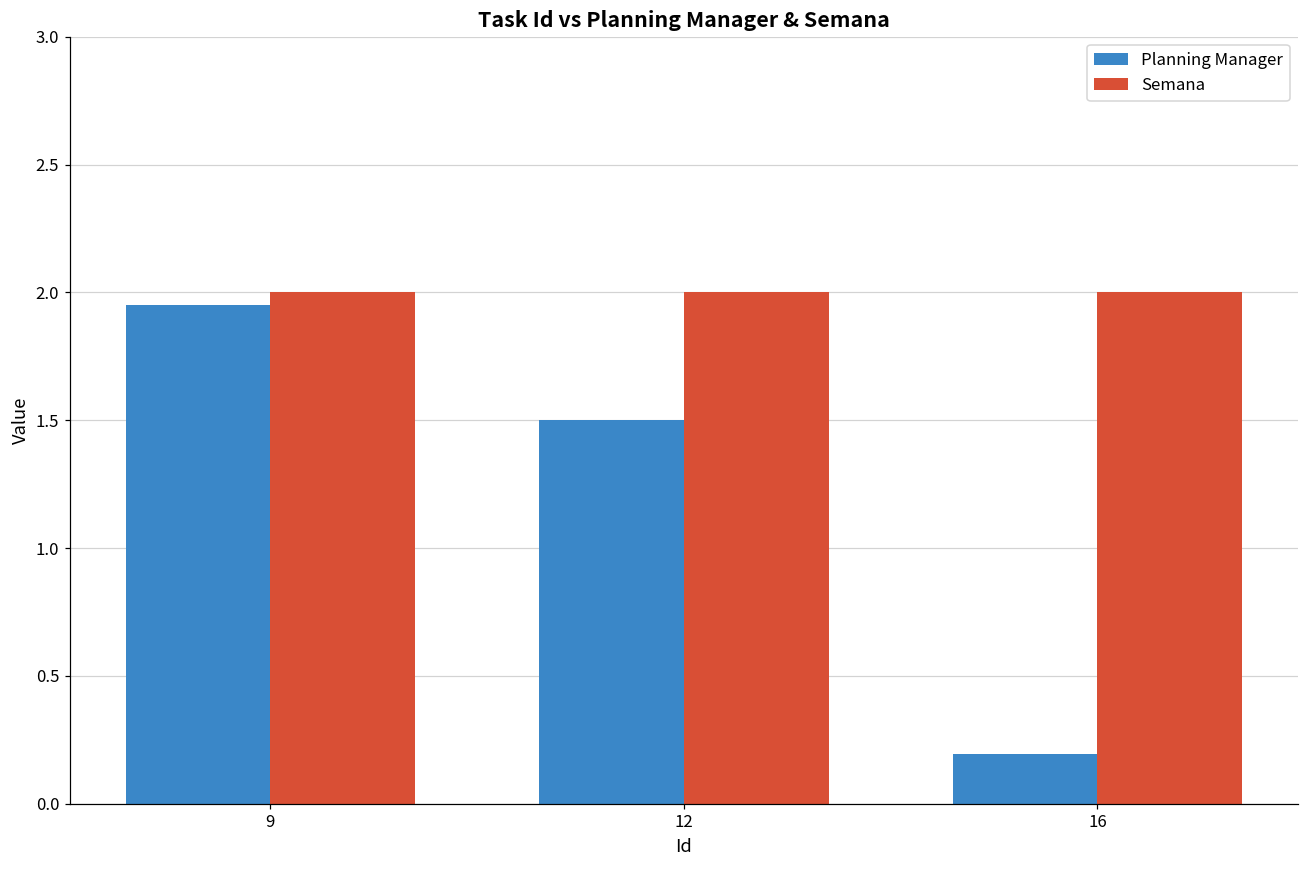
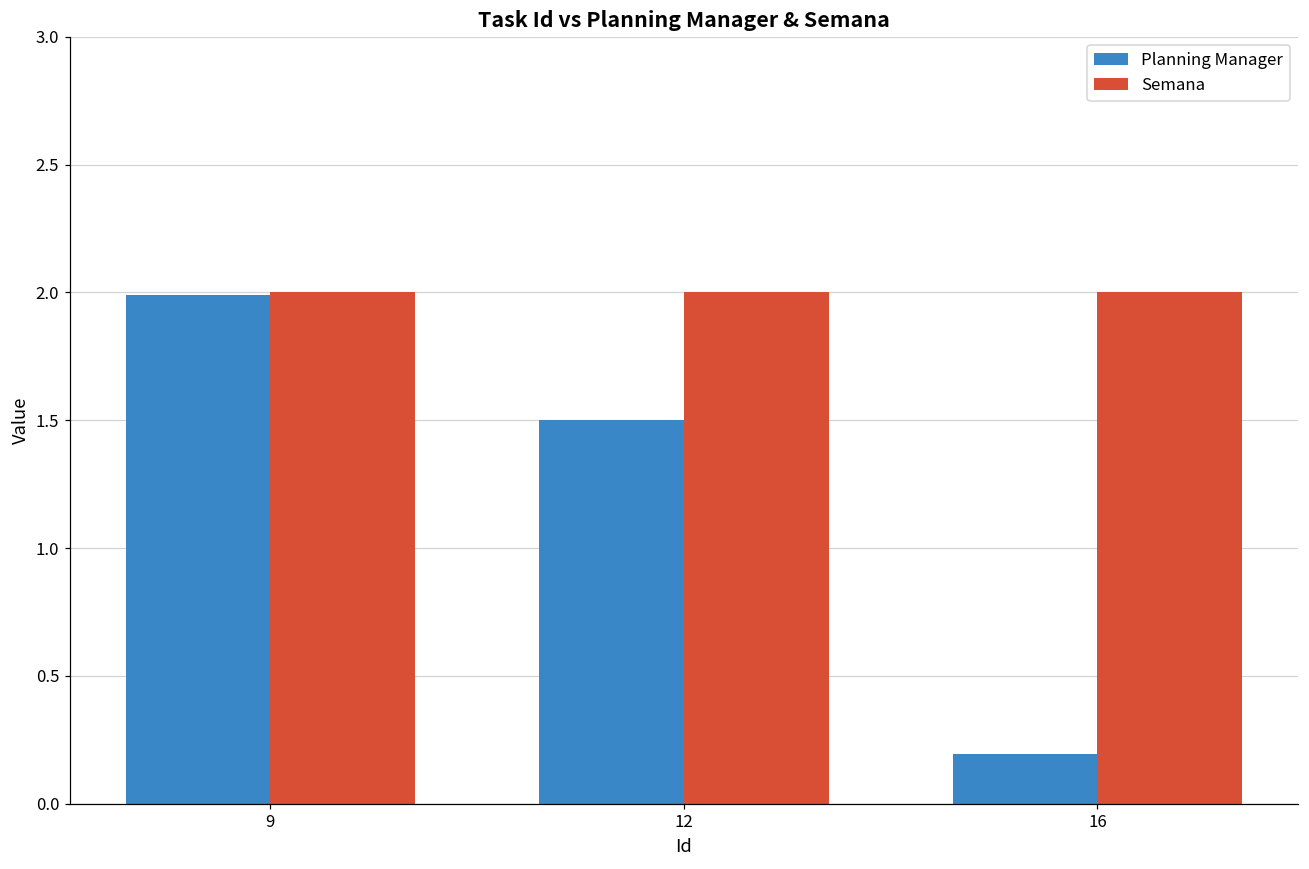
  {
    "Planning Manager": {
-     "9": 1.95,
+     "9": 1.99,
      "12": 1.50,
      "16": 0.20
    },
    "Semana": {
      "9": 2.00,
      "12": 2.00,
      "16": 2.00
    }
  }
